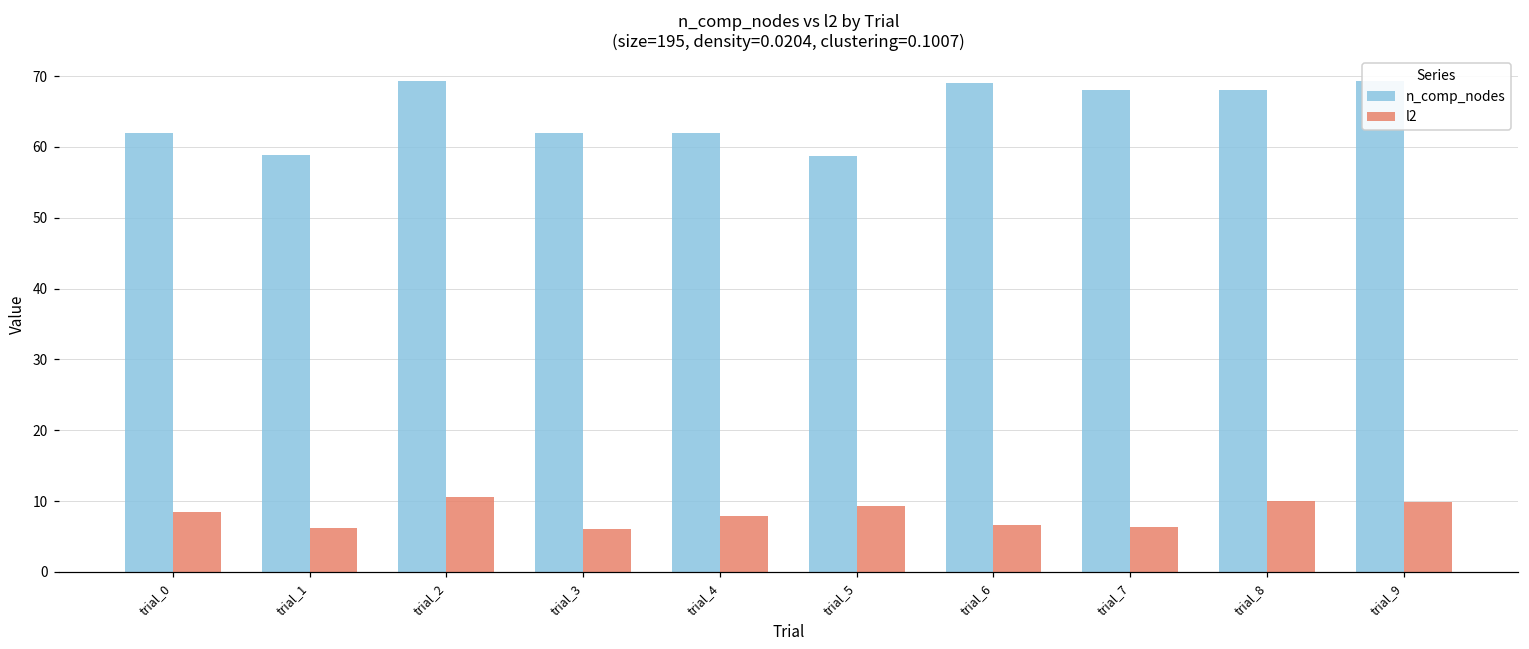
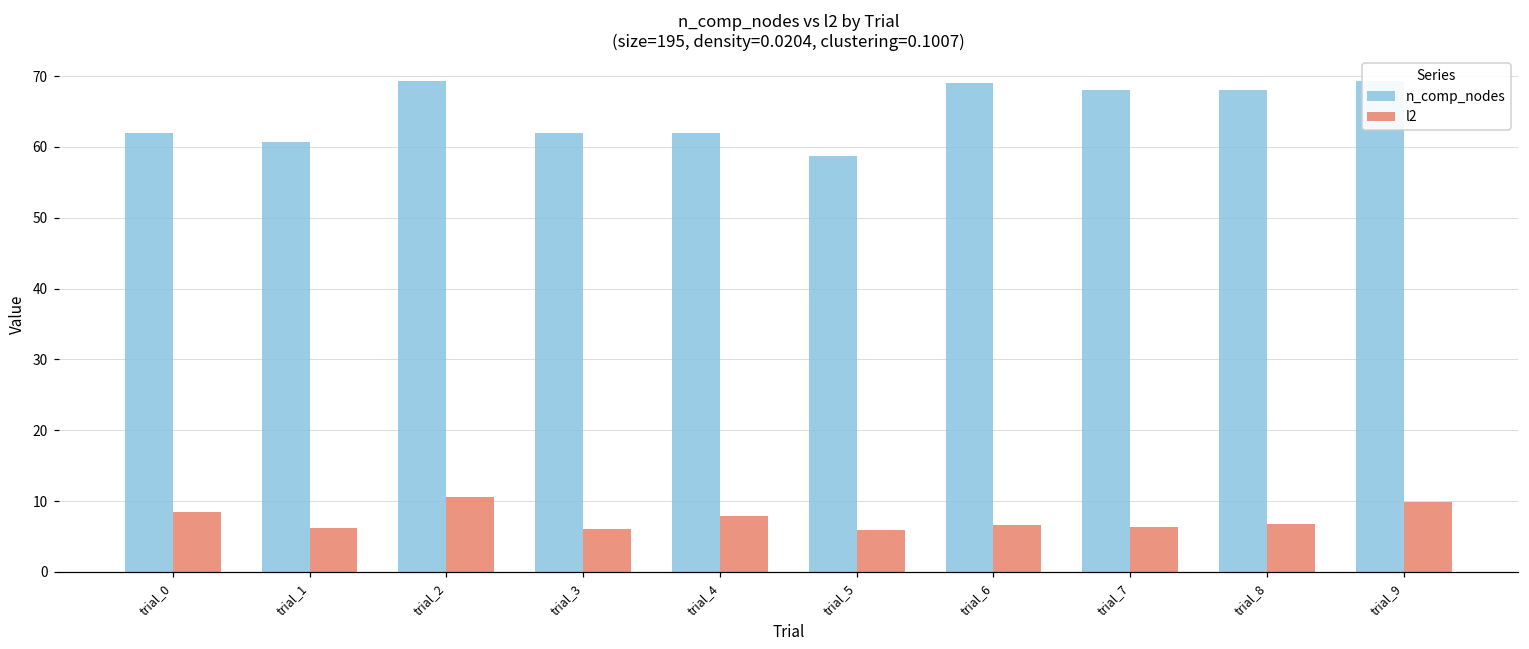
  {
    "n_comp_nodes": {
      "trial_0": 62,
-     "trial_1": 59,
+     "trial_1": 61,
      "trial_2": 69,
      "trial_3": 62,
      "trial_4": 62,
      "trial_5": 59,
      "trial_6": 69,
      "trial_7": 68,
      "trial_8": 68
    },
    "l2": {
      "trial_0": 9,
      "trial_1": 6,
      "trial_2": 11,
      "trial_3": 6,
      "trial_4": 8,
-     "trial_5": 9,
+     "trial_5": 6,
      "trial_6": 7,
      "trial_7": 6,
-     "trial_8": 10,
+     "trial_8": 7,
      "trial_9": 10
    }
  }
